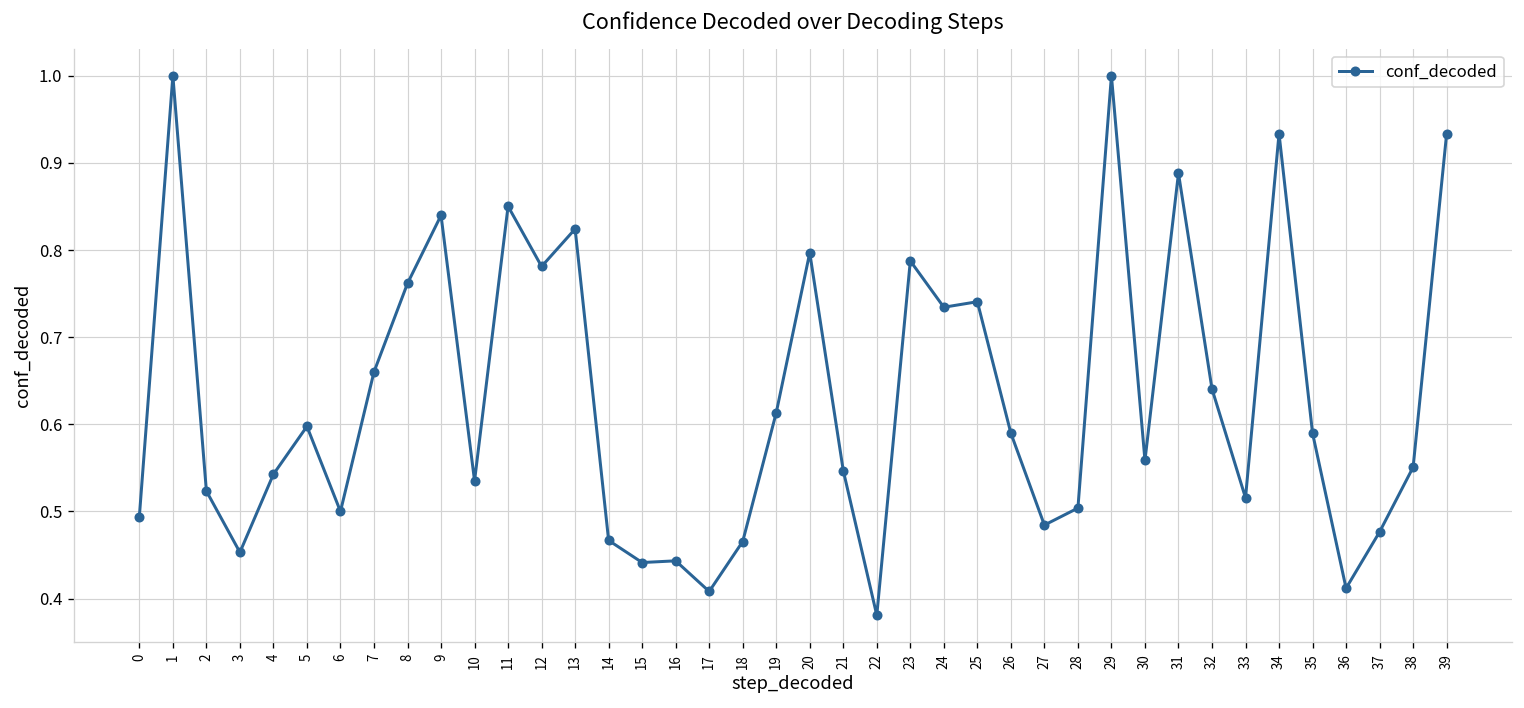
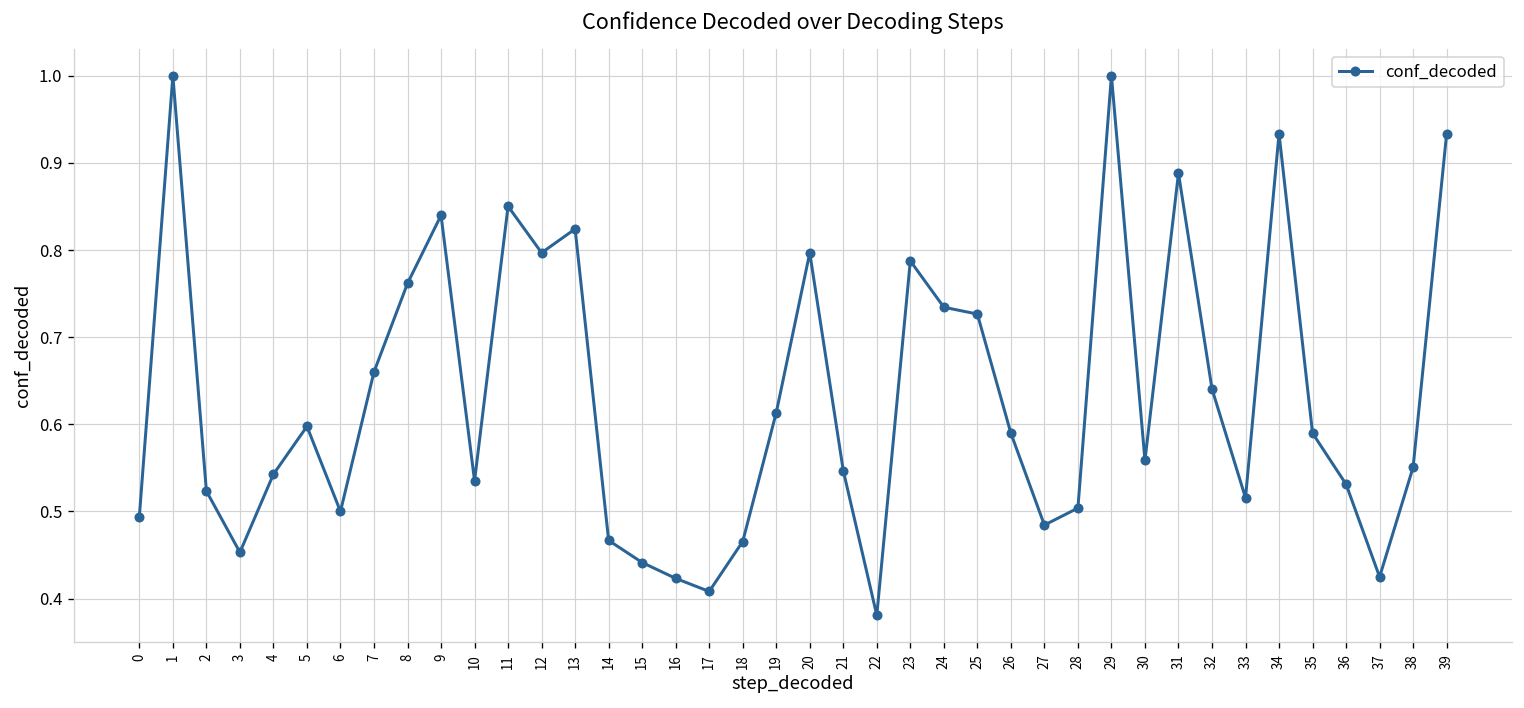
  {
    "0": 0.49,
    "1": 1.00,
    "2": 0.52,
    "3": 0.45,
    "4": 0.54,
    "5": 0.60,
    "6": 0.50,
    "7": 0.66,
    "8": 0.76,
    "9": 0.84,
    "10": 0.54,
    "11": 0.85,
-   "12": 0.78,
+   "12": 0.80,
    "13": 0.82,
    "14": 0.47,
    "15": 0.44,
-   "16": 0.44,
+   "16": 0.42,
    "17": 0.41,
    "18": 0.47,
    "19": 0.61,
    "20": 0.80,
    "21": 0.55,
    "22": 0.38,
    "23": 0.79,
    "24": 0.73,
-   "25": 0.74,
+   "25": 0.73,
    "26": 0.59,
    "27": 0.48,
    "28": 0.50,
    "29": 1.00,
    "30": 0.56,
    "31": 0.89,
    "32": 0.64,
    "33": 0.52,
    "34": 0.93,
    "35": 0.59,
-   "36": 0.41,
-   "37": 0.48,
+   "36": 0.53,
+   "37": 0.42,
    "38": 0.55,
    "39": 0.93
  }
